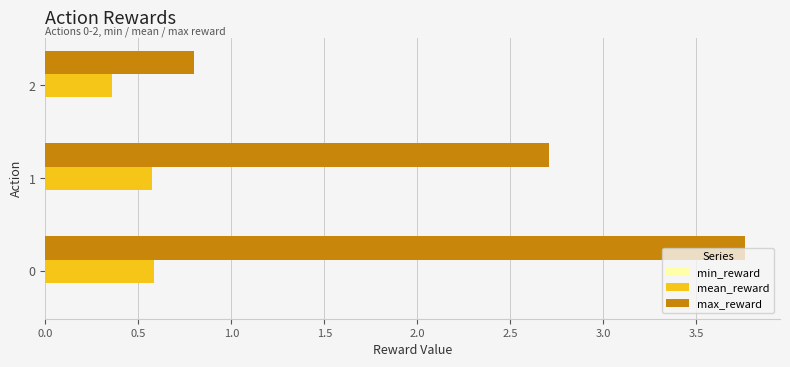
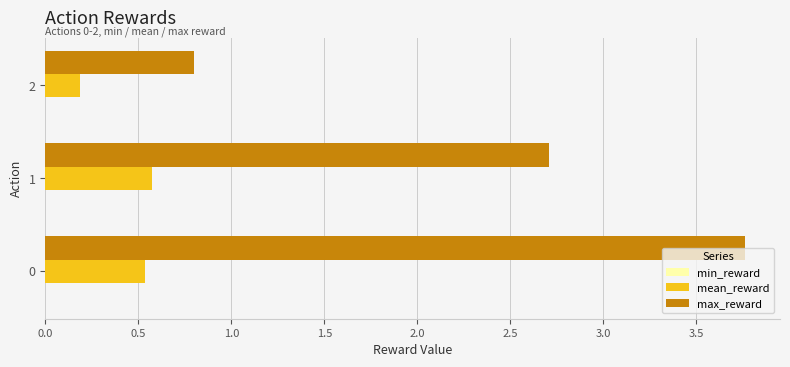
  {
    "min_reward": {
      "2": 0.00,
      "1": 0.00,
      "0": 0.00
    },
    "mean_reward": {
-     "2": 0.36,
+     "2": 0.19,
      "1": 0.58,
-     "0": 0.58
+     "0": 0.54
    },
    "max_reward": {
      "2": 0.80,
      "1": 2.71
    }
  }
